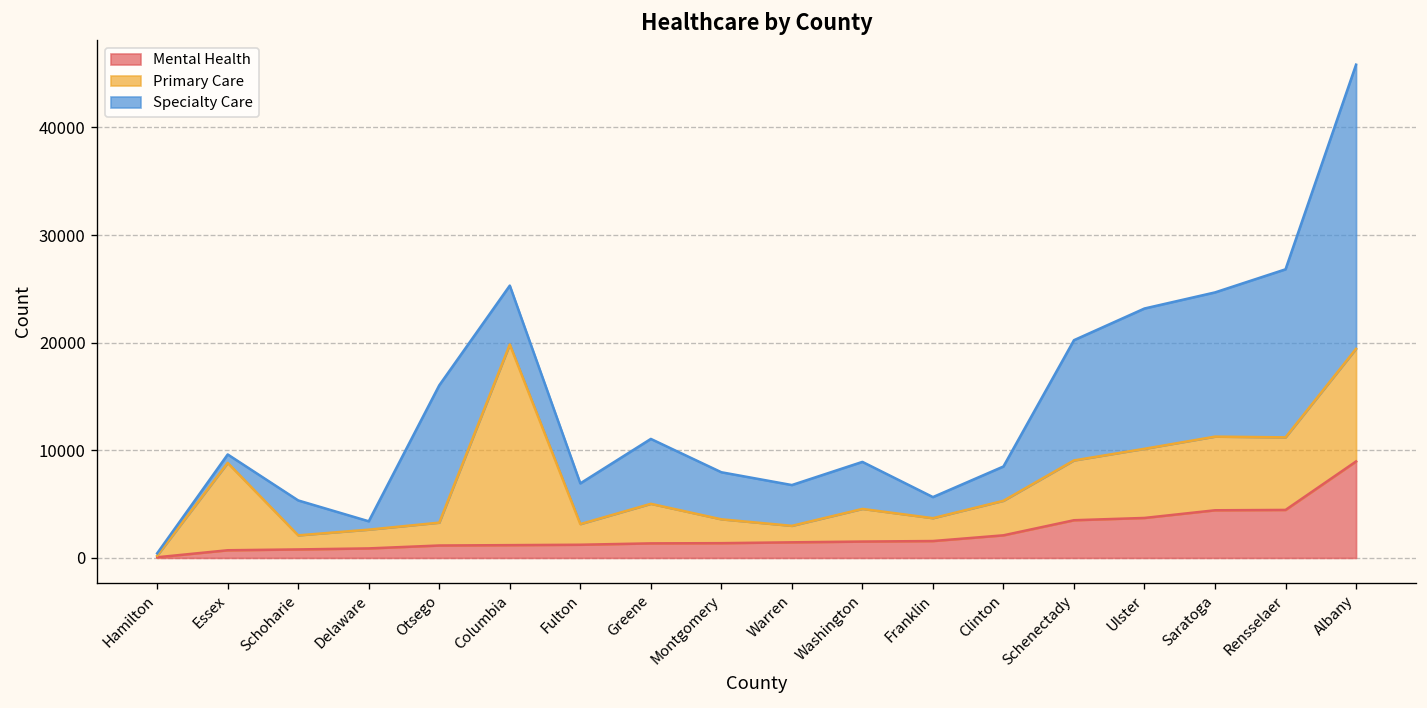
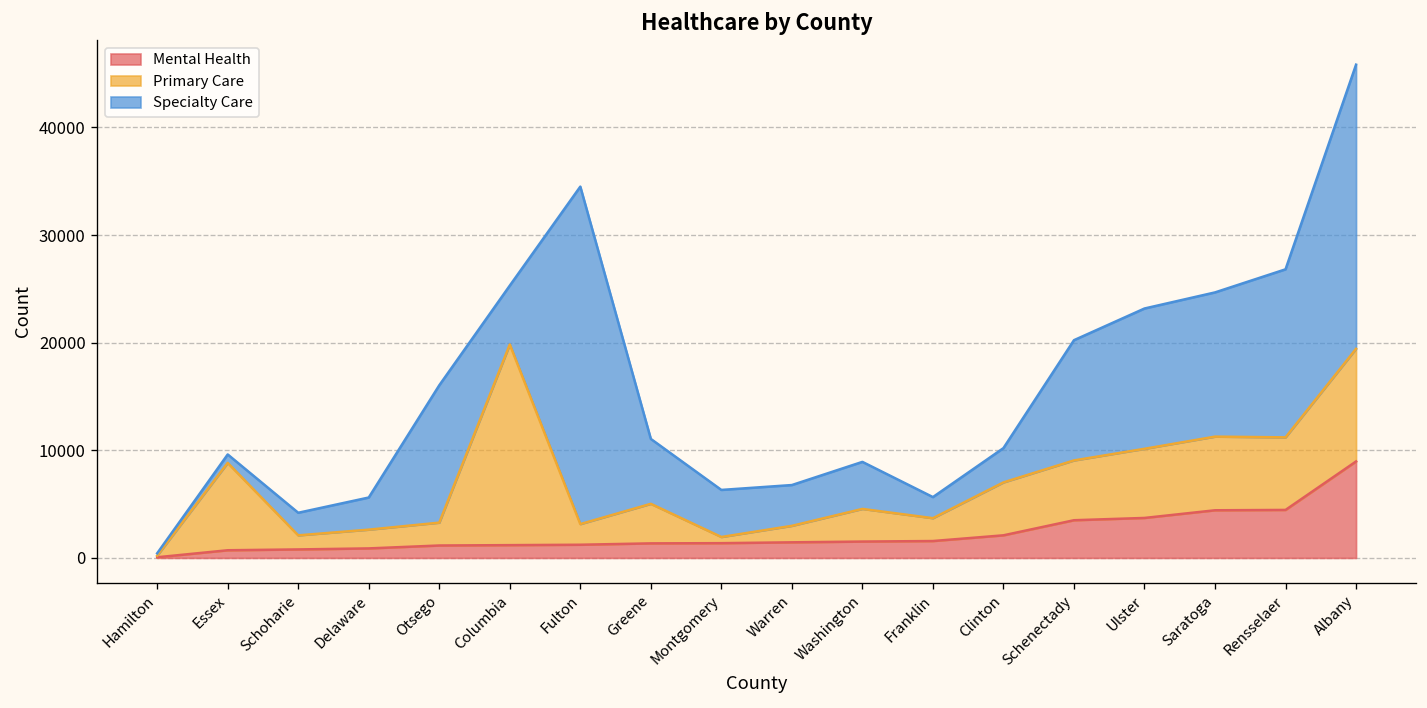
  {
    "Mental Health": {
      "Essex": 1000,
      "Schoharie": 1000,
      "Delaware": 1000,
      "Otsego": 1000,
      "Columbia": 1000,
      "Fulton": 1000,
      "Greene": 1000,
      "Montgomery": 1000,
      "Warren": 1000,
      "Washington": 2000,
      "Franklin": 2000,
      "Clinton": 2000,
      "Schenectady": 4000,
      "Ulster": 4000,
      "Saratoga": 4000,
      "Rensselaer": 4000,
      "Albany": 9000
    },
    "Primary Care": {
      "Essex": 8000,
      "Schoharie": 1000,
      "Delaware": 2000,
      "Otsego": 2000,
      "Columbia": 19000,
      "Fulton": 2000,
      "Greene": 4000,
-     "Montgomery": 2000,
+     "Montgomery": 1000,
      "Warren": 2000,
      "Washington": 3000,
      "Franklin": 2000,
-     "Clinton": 3000,
+     "Clinton": 5000,
      "Schenectady": 6000,
      "Ulster": 6000,
      "Saratoga": 7000,
      "Rensselaer": 7000,
      "Albany": 10000
    },
    "Specialty Care": {
      "Essex": 1000,
-     "Schoharie": 3000,
-     "Delaware": 1000,
+     "Schoharie": 2000,
+     "Delaware": 3000,
      "Otsego": 13000,
      "Columbia": 5000,
-     "Fulton": 4000,
+     "Fulton": 31000,
      "Greene": 6000,
      "Montgomery": 4000,
      "Warren": 4000,
      "Washington": 4000,
      "Franklin": 2000,
      "Clinton": 3000,
      "Schenectady": 11000,
      "Ulster": 13000,
      "Saratoga": 13000,
      "Rensselaer": 16000,
      "Albany": 26000
    }
  }
